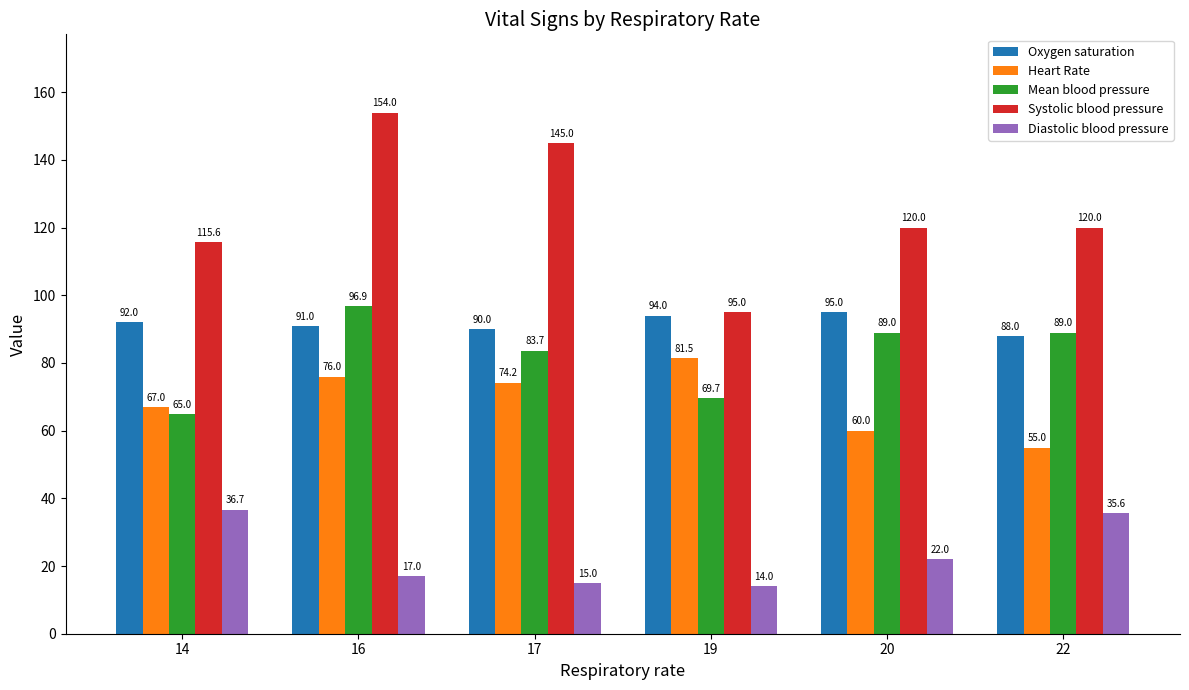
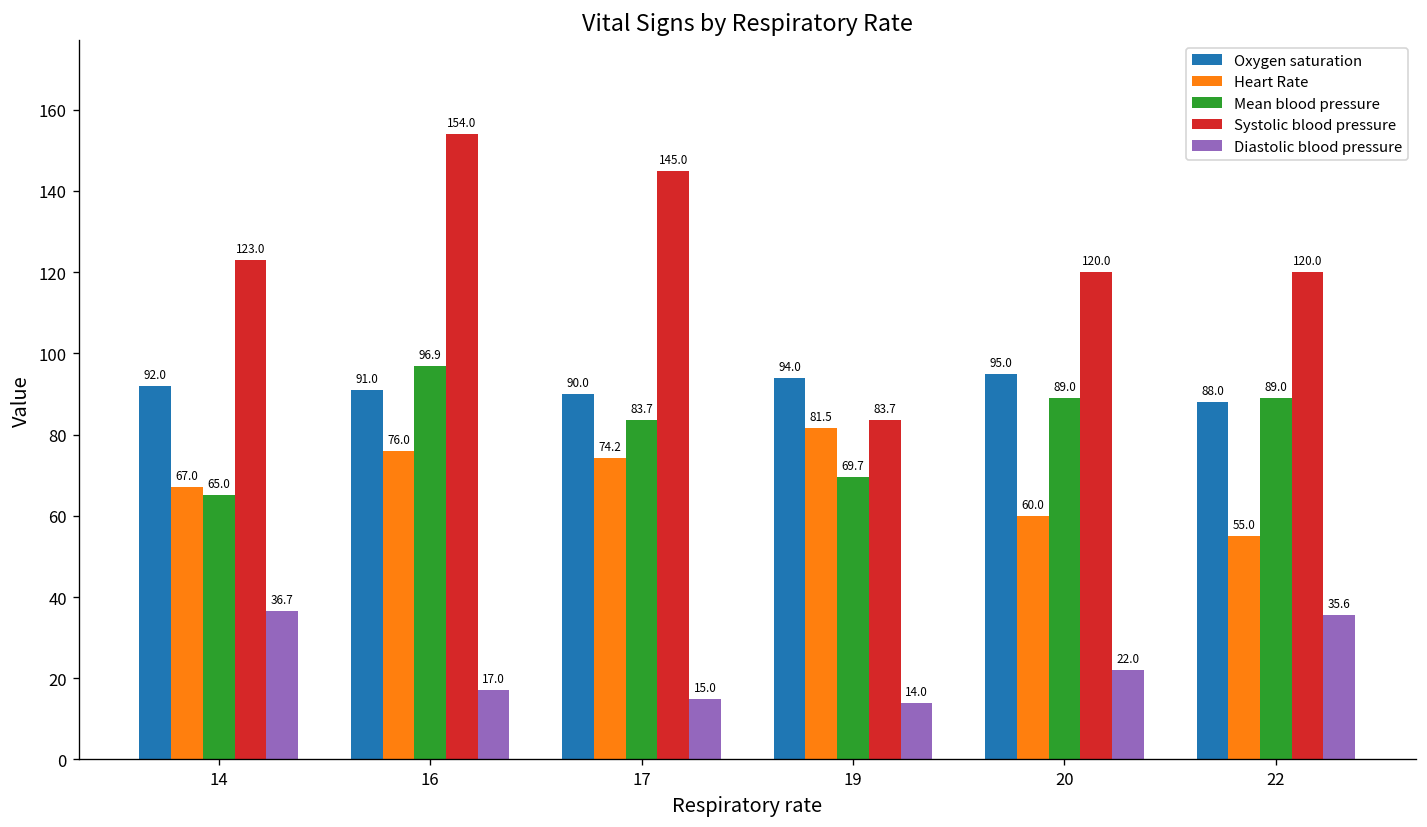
  {
    "Oxygen saturation": {
      "14": 92.0,
      "16": 91.0,
      "17": 90.0,
      "19": 94.0,
      "20": 95.0,
      "22": 88.0
    },
    "Heart Rate": {
      "14": 67.0,
      "16": 76.0,
      "17": 74.2,
      "19": 81.5,
      "20": 60.0,
      "22": 55.0
    },
    "Mean blood pressure": {
      "14": 65.0,
      "16": 96.9,
      "17": 83.7,
      "19": 69.7,
      "20": 89.0,
      "22": 89.0
    },
    "Systolic blood pressure": {
-     "14": 115.6,
+     "14": 123.0,
      "16": 154.0,
      "17": 145.0,
-     "19": 95.0,
+     "19": 83.7,
      "20": 120.0,
      "22": 120.0
    },
    "Diastolic blood pressure": {
      "14": 36.7,
      "16": 17.0,
      "17": 15.0,
      "19": 14.0,
      "20": 22.0,
      "22": 35.6
    }
  }
